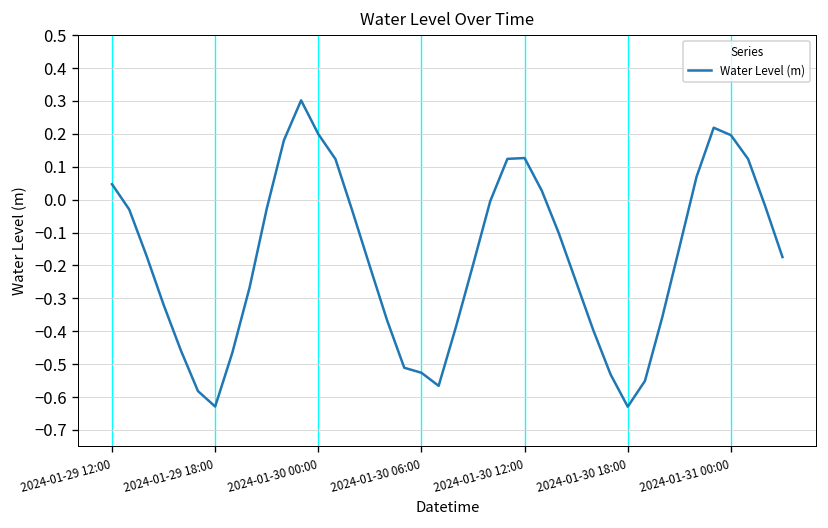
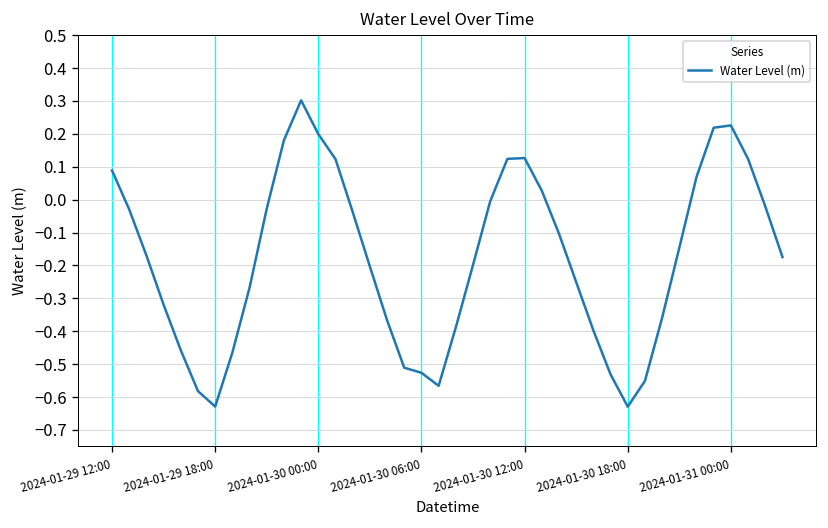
  {
-   "2024-01-29 12:00": 0.05,
+   "2024-01-29 12:00": 0.09,
    "2024-01-29 18:00": -0.63,
    "2024-01-30 00:00": 0.20,
    "2024-01-30 06:00": -0.53,
    "2024-01-30 12:00": 0.13,
    "2024-01-30 18:00": -0.63,
-   "2024-01-31 00:00": 0.20
+   "2024-01-31 00:00": 0.23
  }
